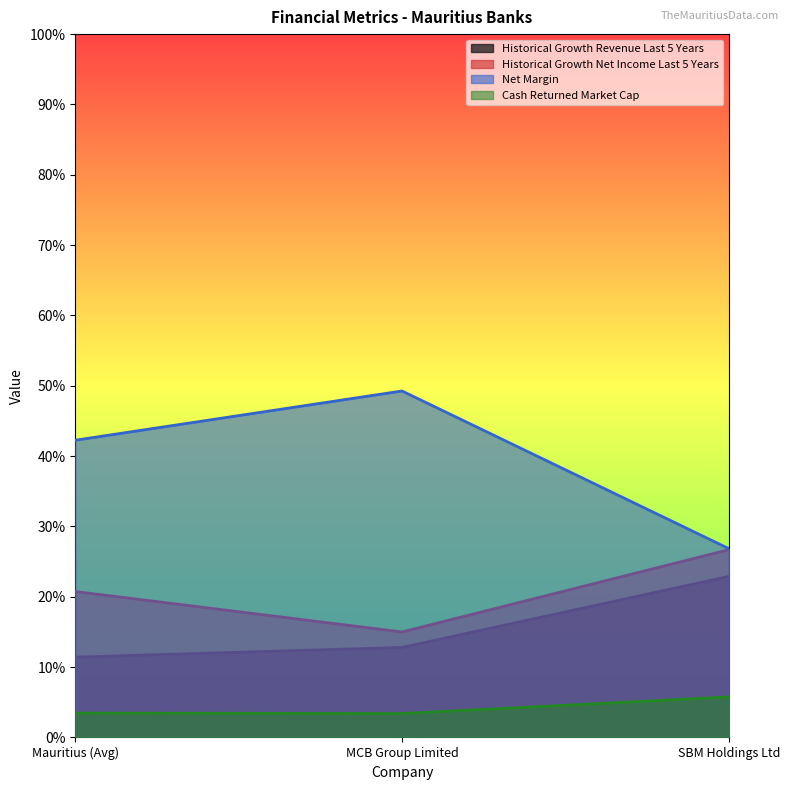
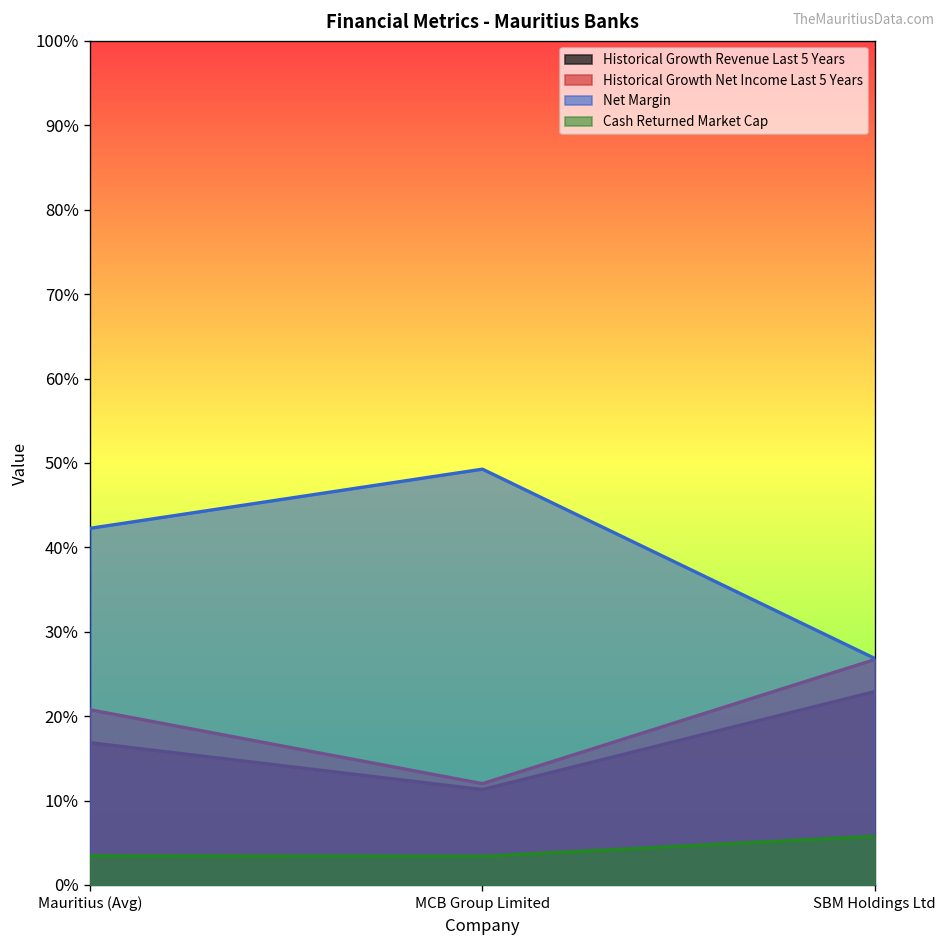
  {
    "Historical Growth Revenue Last 5 Years": {
-     "Mauritius (Avg)": "11%",
-     "MCB Group Limited": "13%",
+     "Mauritius (Avg)": "17%",
+     "MCB Group Limited": "11%",
      "SBM Holdings Ltd": "23%"
    },
    "Historical Growth Net Income Last 5 Years": {
      "Mauritius (Avg)": "21%",
-     "MCB Group Limited": "15%"
+     "MCB Group Limited": "12%"
    },
    "Net Margin": {
      "Mauritius (Avg)": "42%",
      "MCB Group Limited": "49%"
    },
    "Cash Returned Market Cap": {
      "Mauritius (Avg)": "3%",
      "MCB Group Limited": "3%",
      "SBM Holdings Ltd": "6%"
    }
  }
